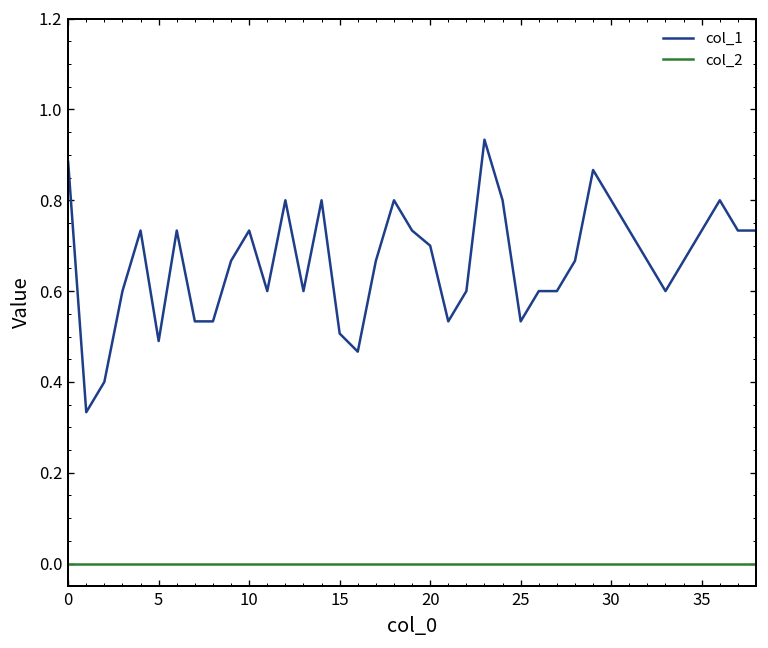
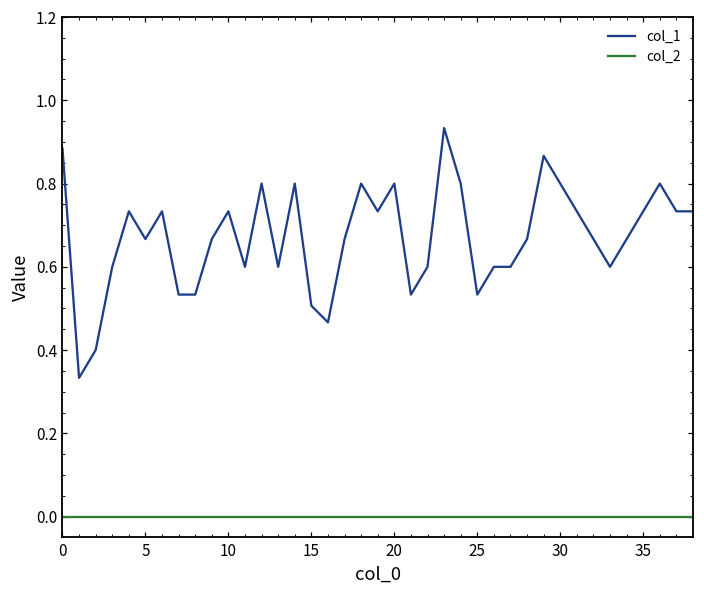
  {
    "col_1": {
      "0": 0.88,
-     "5": 0.49,
+     "5": 0.67,
      "10": 0.73,
      "15": 0.51,
-     "20": 0.7,
+     "20": 0.8,
      "25": 0.53,
      "30": 0.80,
      "35": 0.73
    },
    "col_2": {
      "0": 0.00,
      "5": 0.00,
      "10": 0.00,
      "15": 0.00,
      "20": 0.00,
      "25": 0.00,
      "30": 0.00,
      "35": 0.00
    }
  }
